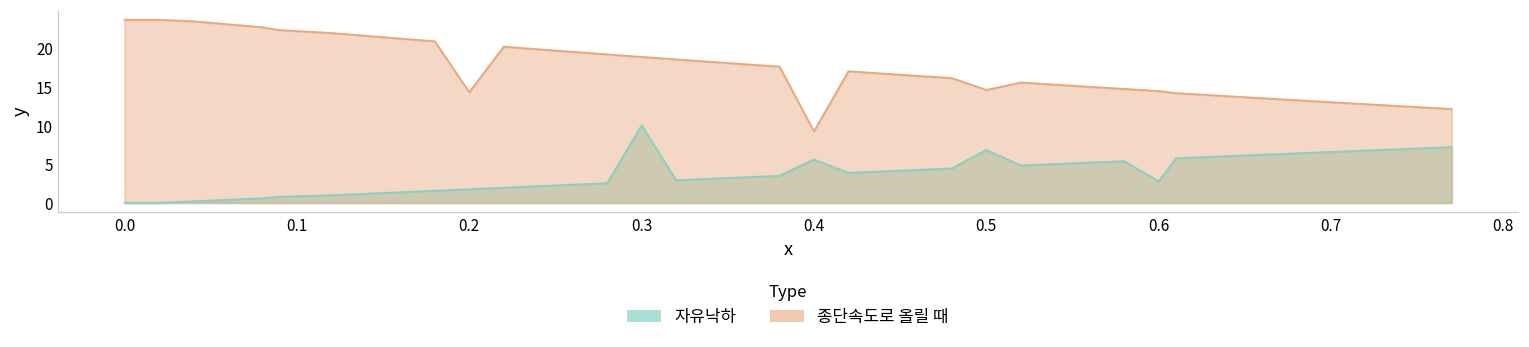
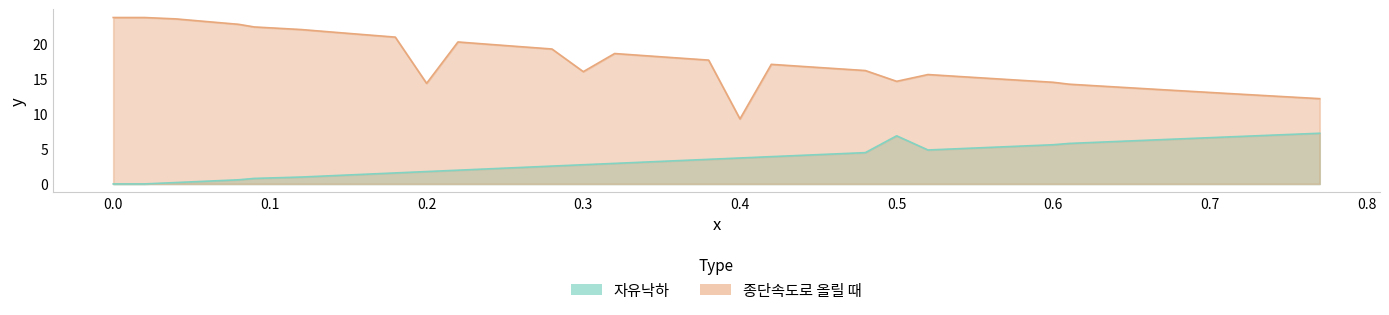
  {
    "자유낙하": {
      "0.0": 0,
      "0.2": 2,
-     "0.3": 10,
-     "0.4": 6,
+     "0.3": 3,
+     "0.4": 4,
      "0.5": 7,
-     "0.6": 3
+     "0.6": 6
    },
    "종단속도로 올릴 때": {
      "0.0": 24,
      "0.2": 14,
-     "0.3": 19,
+     "0.3": 16,
      "0.4": 9,
      "0.5": 15,
      "0.6": 14
    }
  }
